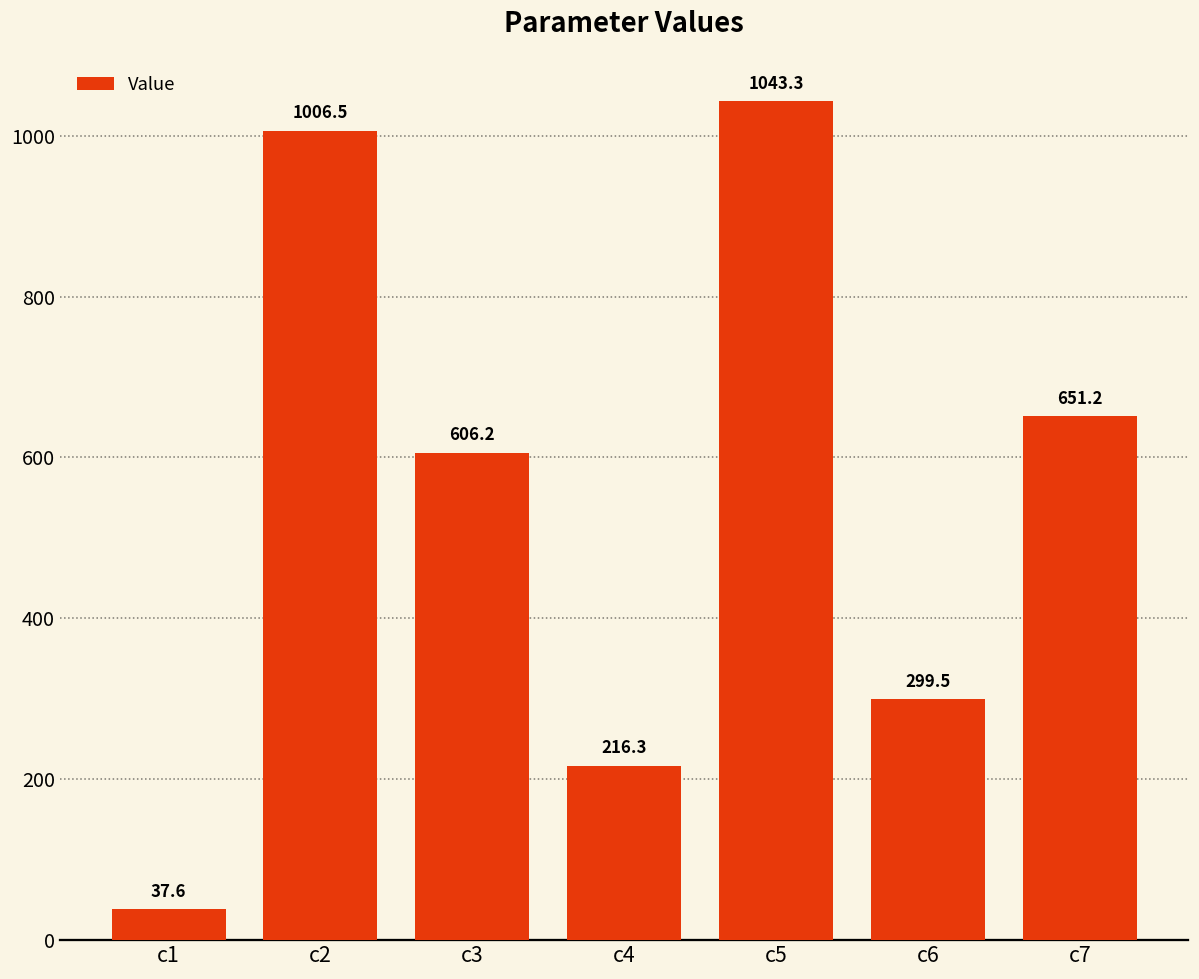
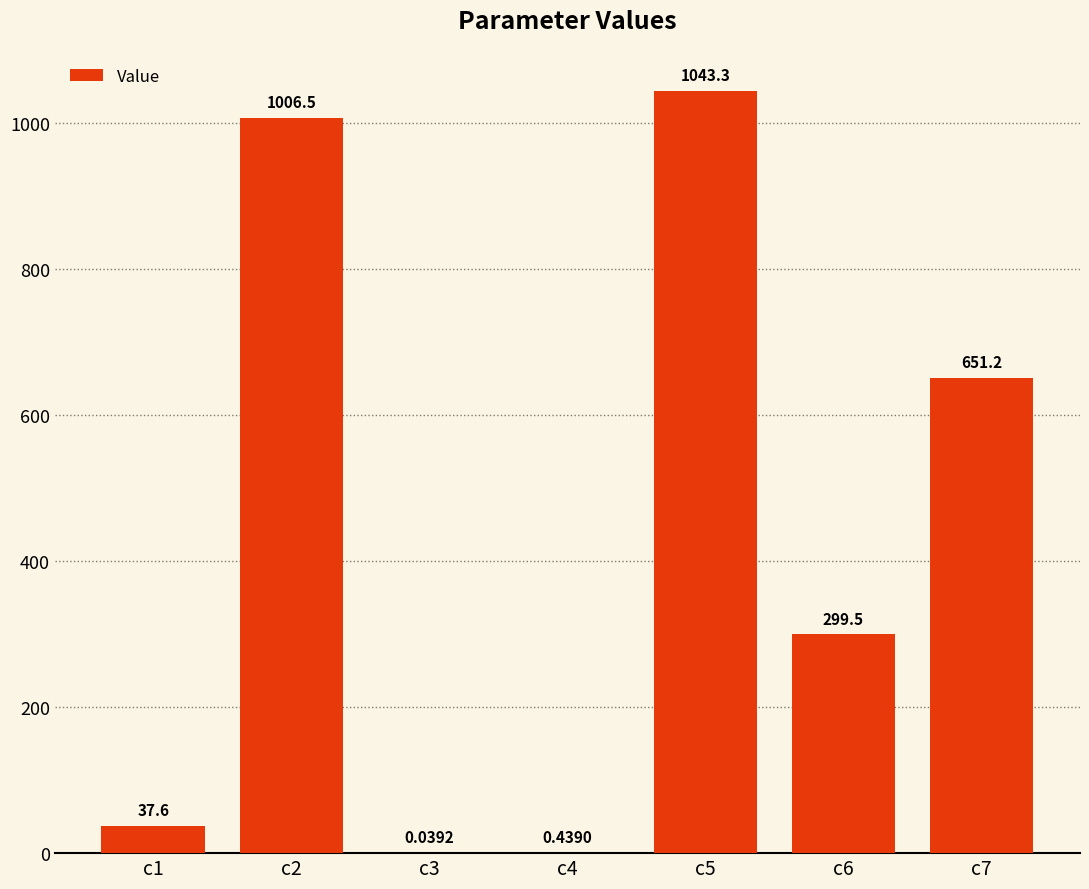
  {
    "c1": 37.6,
    "c2": 1006.5,
-   "c3": 606.2,
-   "c4": 216.3,
+   "c3": 0.0392,
+   "c4": 0.4390,
    "c5": 1043.3,
    "c6": 299.5,
    "c7": 651.2
  }
